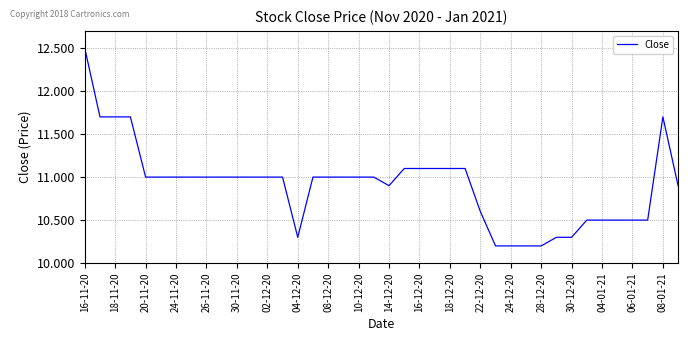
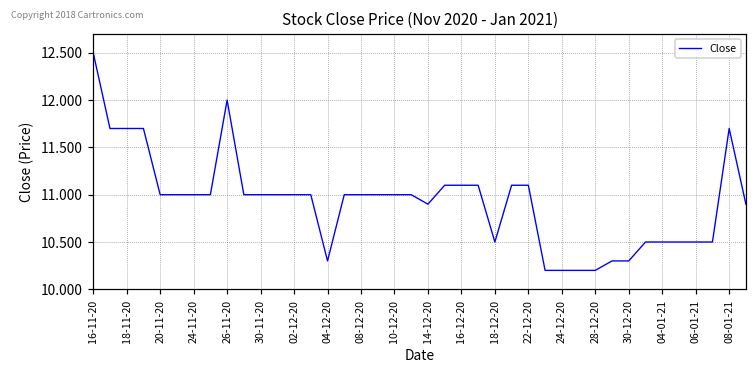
  {
    "16-11-20": 12.5,
    "18-11-20": 11.7,
    "20-11-20": 11.0,
    "24-11-20": 11.0,
-   "26-11-20": 11,
+   "26-11-20": 12,
    "30-11-20": 11.0,
    "02-12-20": 11.0,
    "04-12-20": 10.3,
    "08-12-20": 11.0,
    "10-12-20": 11.0,
    "14-12-20": 10.9,
    "16-12-20": 11.1,
-   "18-12-20": 11.1,
-   "22-12-20": 10.6,
+   "18-12-20": 10.5,
+   "22-12-20": 11.1,
    "24-12-20": 10.2,
    "28-12-20": 10.2,
    "30-12-20": 10.3,
    "04-01-21": 10.5,
    "06-01-21": 10.5,
    "08-01-21": 11.7
  }
